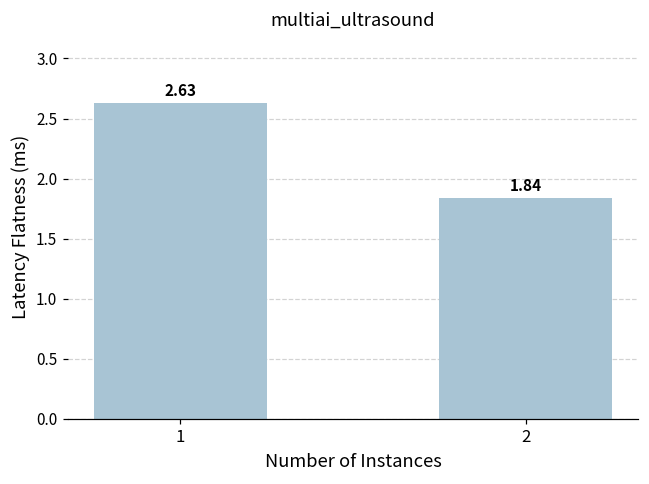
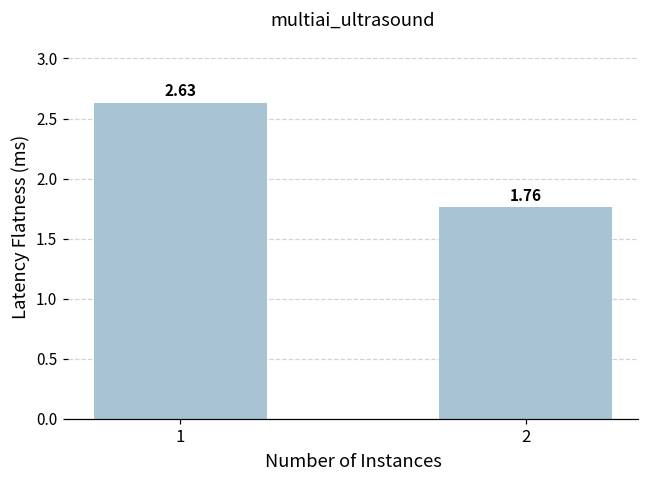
  {
    "1": 2.63,
-   "2": 1.84
+   "2": 1.76
  }
